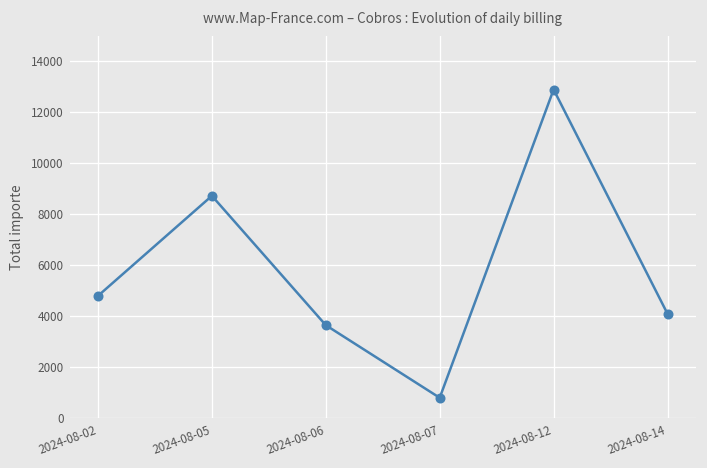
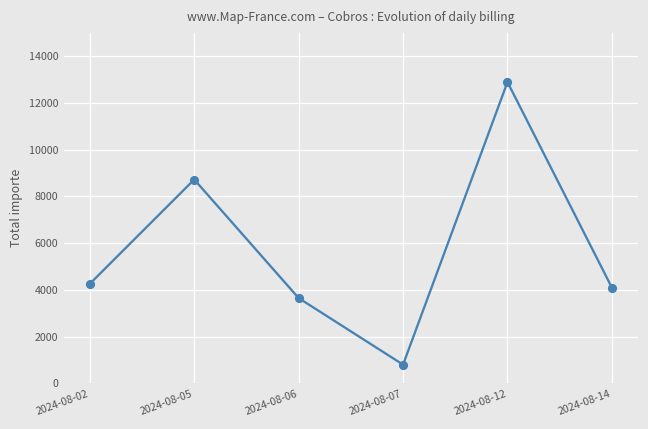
  {
-   "2024-08-02": 4800,
+   "2024-08-02": 4300,
    "2024-08-05": 8700,
    "2024-08-06": 3700,
    "2024-08-07": 800,
    "2024-08-12": 12900,
    "2024-08-14": 4100
  }
